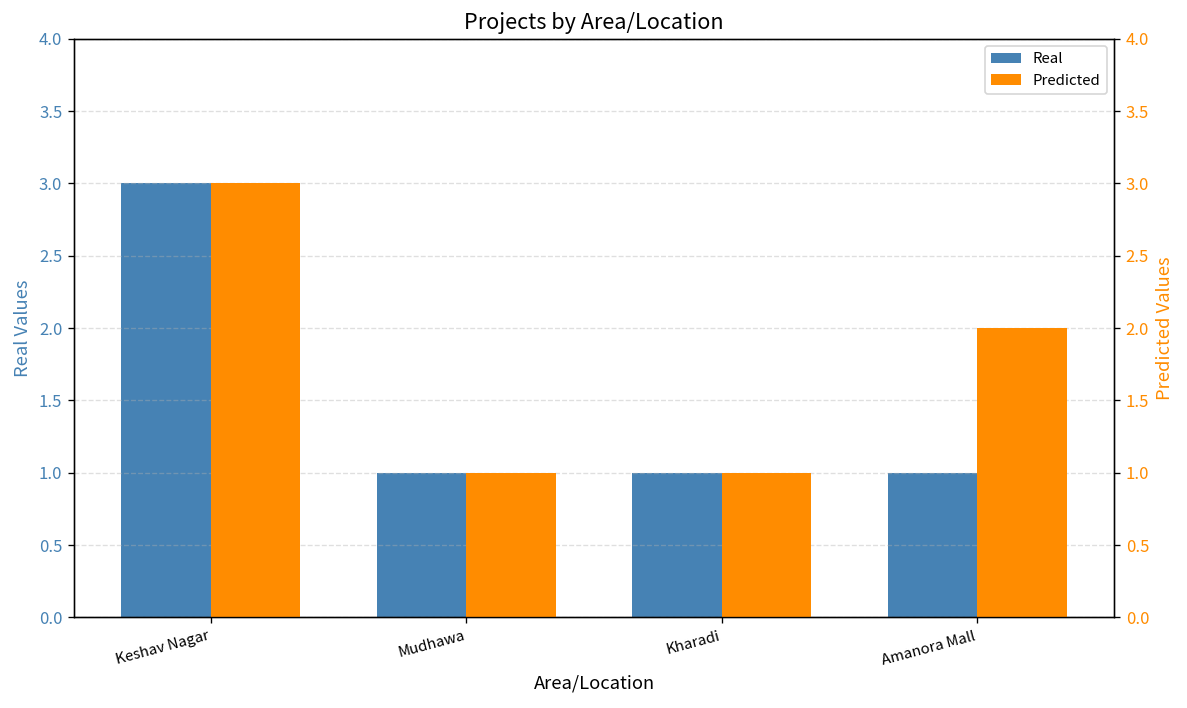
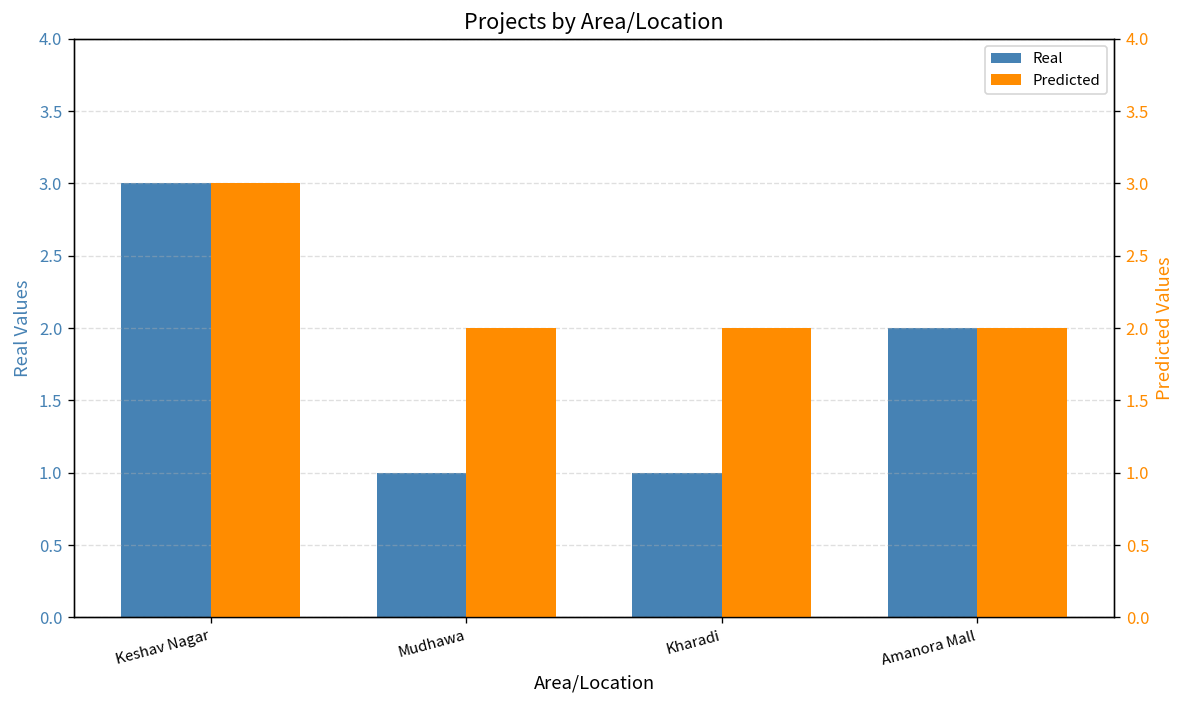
  {
    "Real": {
      "Keshav Nagar": 3,
      "Mudhawa": 1,
      "Kharadi": 1,
-     "Amanora Mall": 1
+     "Amanora Mall": 2
    },
    "Predicted": {
      "Keshav Nagar": 3,
-     "Mudhawa": 1,
-     "Kharadi": 1,
+     "Mudhawa": 2,
+     "Kharadi": 2,
      "Amanora Mall": 2
    }
  }
